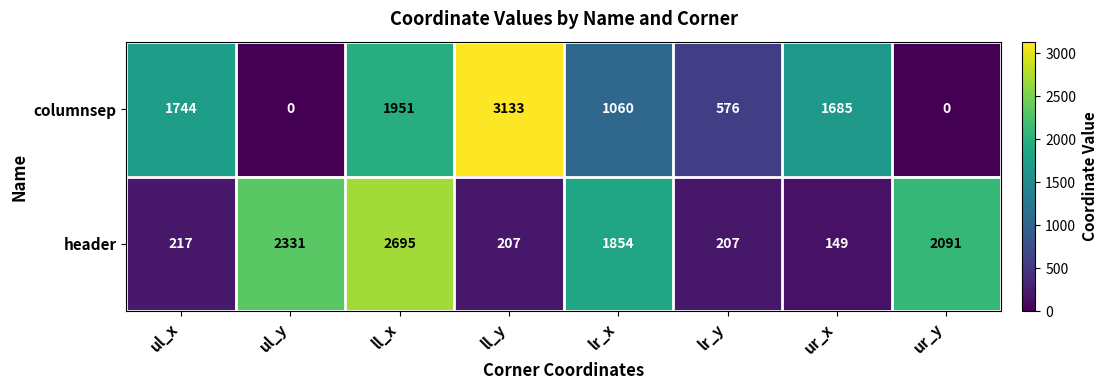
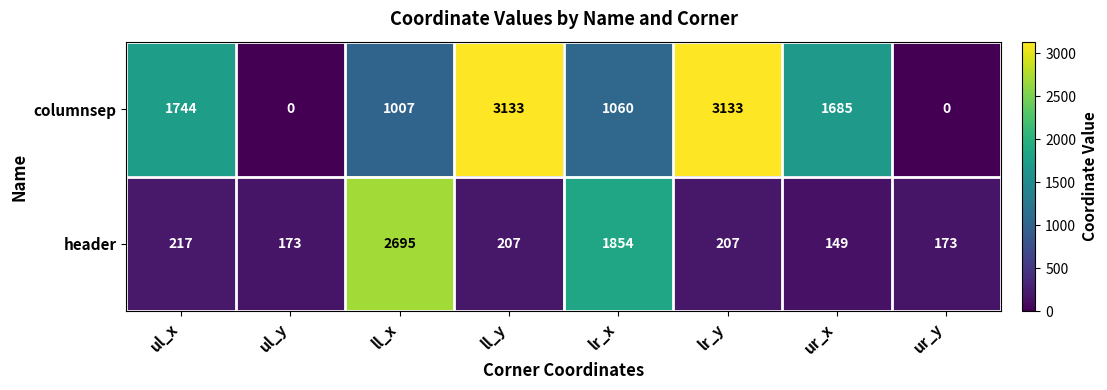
  {
    "columnsep": {
      "ul_x": 1744,
      "ul_y": 0,
-     "ll_x": 1951,
+     "ll_x": 1007,
      "ll_y": 3133,
      "lr_x": 1060,
-     "lr_y": 576,
+     "lr_y": 3133,
      "ur_x": 1685,
      "ur_y": 0
    },
    "header": {
      "ul_x": 217,
-     "ul_y": 2331,
+     "ul_y": 173,
      "ll_x": 2695,
      "ll_y": 207,
      "lr_x": 1854,
      "lr_y": 207,
      "ur_x": 149,
-     "ur_y": 2091
+     "ur_y": 173
    }
  }
